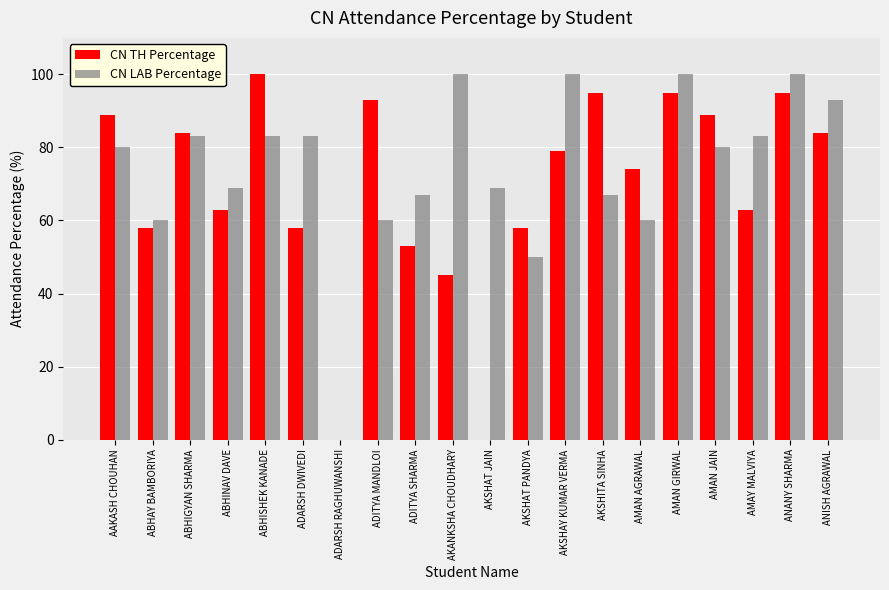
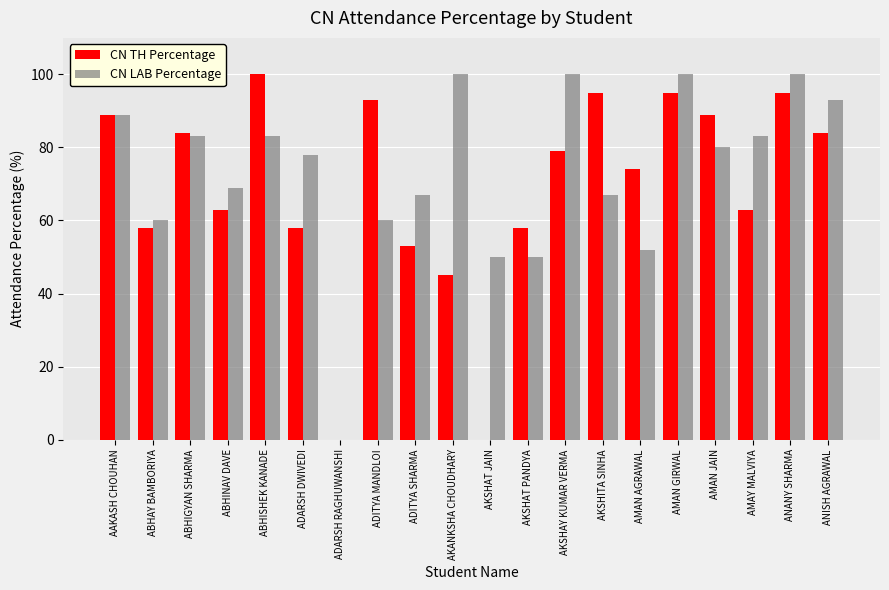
  {
    "CN TH Percentage": {
      "AAKASH CHOUHAN": 89,
      "ABHAY BAMBORIYA": 58,
      "ABHIGYAN SHARMA": 84,
      "ABHINAV DAVE": 63,
      "ABHISHEK KANADE": 100,
      "ADARSH DWIVEDI": 58,
      "ADARSH RAGHUWANSHI": 0,
      "ADITYA MANDLOI": 93,
      "ADITYA SHARMA": 53,
      "AKANKSHA CHOUDHARY": 45,
      "AKSHAT JAIN": 0,
      "AKSHAT PANDYA": 58,
      "AKSHAY KUMAR VERMA": 79,
      "AKSHITA SINHA": 95,
      "AMAN AGRAWAL": 74,
      "AMAN GIRWAL": 95,
      "AMAN JAIN": 89,
      "AMAY MALVIYA": 63,
      "ANANY SHARMA": 95,
      "ANISH AGRAWAL": 84
    },
    "CN LAB Percentage": {
-     "AAKASH CHOUHAN": 80,
+     "AAKASH CHOUHAN": 89,
      "ABHAY BAMBORIYA": 60,
      "ABHIGYAN SHARMA": 83,
      "ABHINAV DAVE": 69,
      "ABHISHEK KANADE": 83,
-     "ADARSH DWIVEDI": 83,
+     "ADARSH DWIVEDI": 78,
      "ADARSH RAGHUWANSHI": 0,
      "ADITYA MANDLOI": 60,
      "ADITYA SHARMA": 67,
      "AKANKSHA CHOUDHARY": 100,
-     "AKSHAT JAIN": 69,
+     "AKSHAT JAIN": 50,
      "AKSHAT PANDYA": 50,
      "AKSHAY KUMAR VERMA": 100,
      "AKSHITA SINHA": 67,
-     "AMAN AGRAWAL": 60,
+     "AMAN AGRAWAL": 52,
      "AMAN GIRWAL": 100,
      "AMAN JAIN": 80,
      "AMAY MALVIYA": 83,
      "ANANY SHARMA": 100,
      "ANISH AGRAWAL": 93
    }
  }
